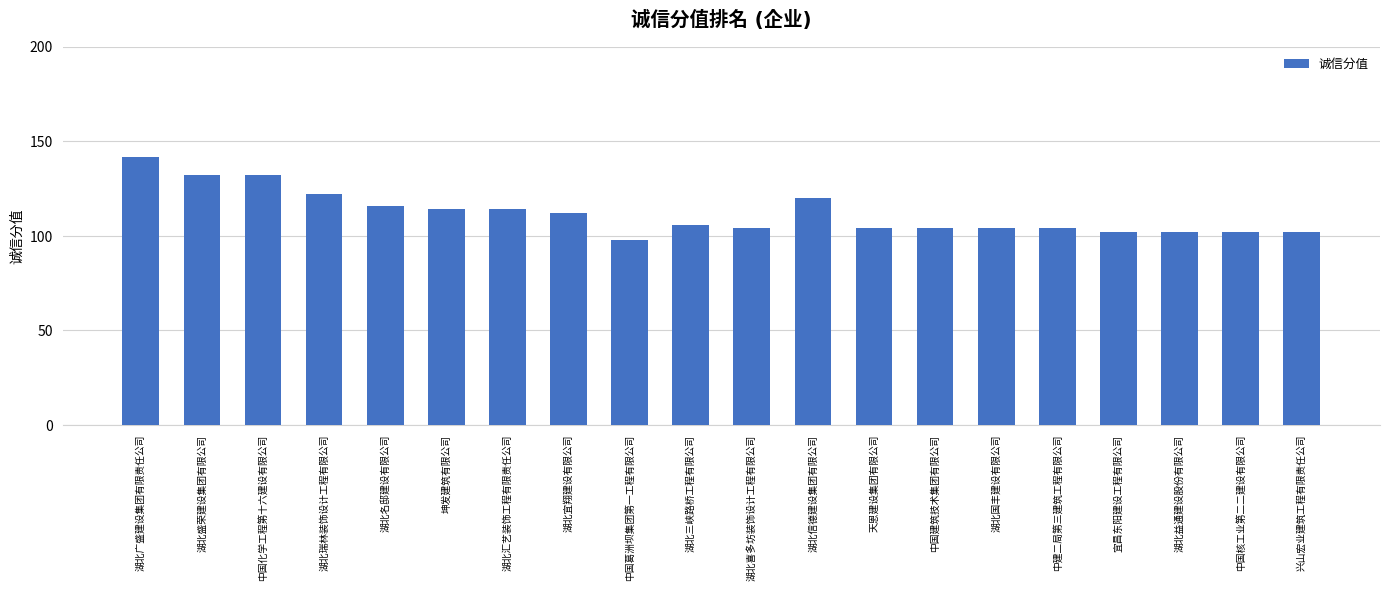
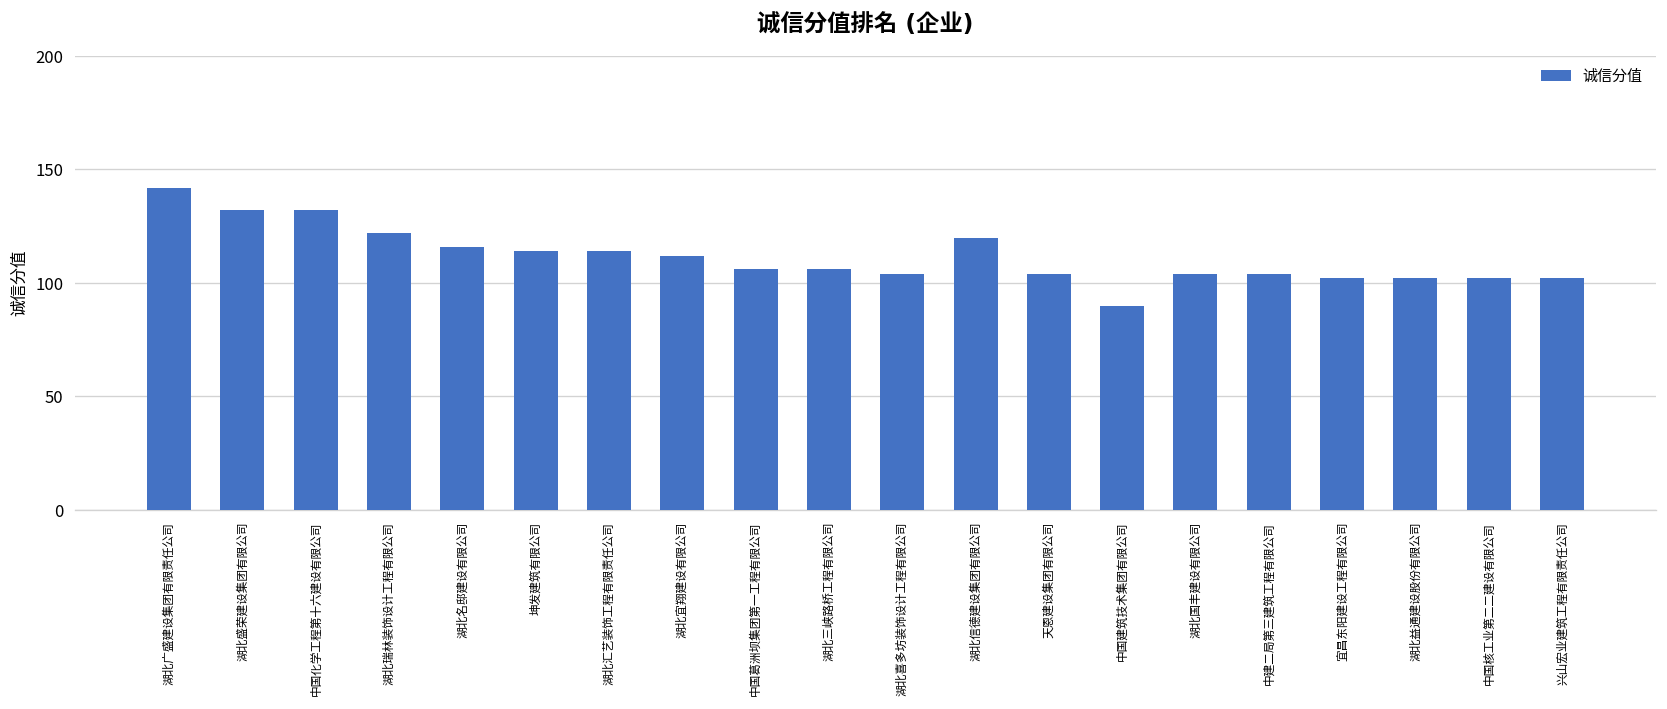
  {
    "湖北广盛建设集团有限责任公司": 142,
    "湖北盛荣建设集团有限公司": 132,
    "中国化学工程第十六建设有限公司": 132,
    "湖北瑞林装饰设计工程有限公司": 122,
    "湖北名邸建设有限公司": 116,
    "坤发建筑有限公司": 114,
    "湖北汇艺装饰工程有限责任公司": 114,
    "湖北宜翔建设有限公司": 112,
-   "中国葛洲坝集团第一工程有限公司": 98,
+   "中国葛洲坝集团第一工程有限公司": 106,
    "湖北三峡路桥工程有限公司": 106,
    "湖北喜多坊装饰设计工程有限公司": 104,
    "湖北信德建设集团有限公司": 120,
    "天恩建设集团有限公司": 104,
-   "中国建筑技术集团有限公司": 104,
+   "中国建筑技术集团有限公司": 90,
    "湖北国丰建设有限公司": 104,
    "中建二局第三建筑工程有限公司": 104,
    "宜昌东阳建设工程有限公司": 102,
    "湖北益通建设股份有限公司": 102,
    "中国核工业第二二建设有限公司": 102,
    "兴山宏业建筑工程有限责任公司": 102
  }
